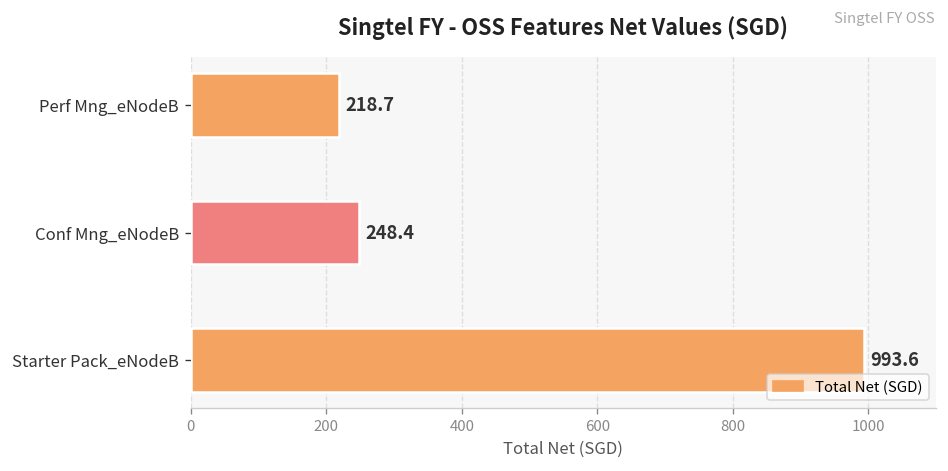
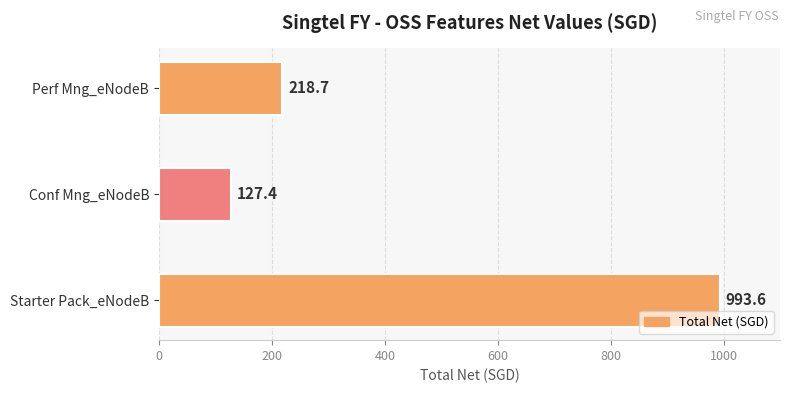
  {
    "Perf Mng_eNodeB": 218.7,
-   "Conf Mng_eNodeB": 248.4,
+   "Conf Mng_eNodeB": 127.4,
    "Starter Pack_eNodeB": 993.6
  }
